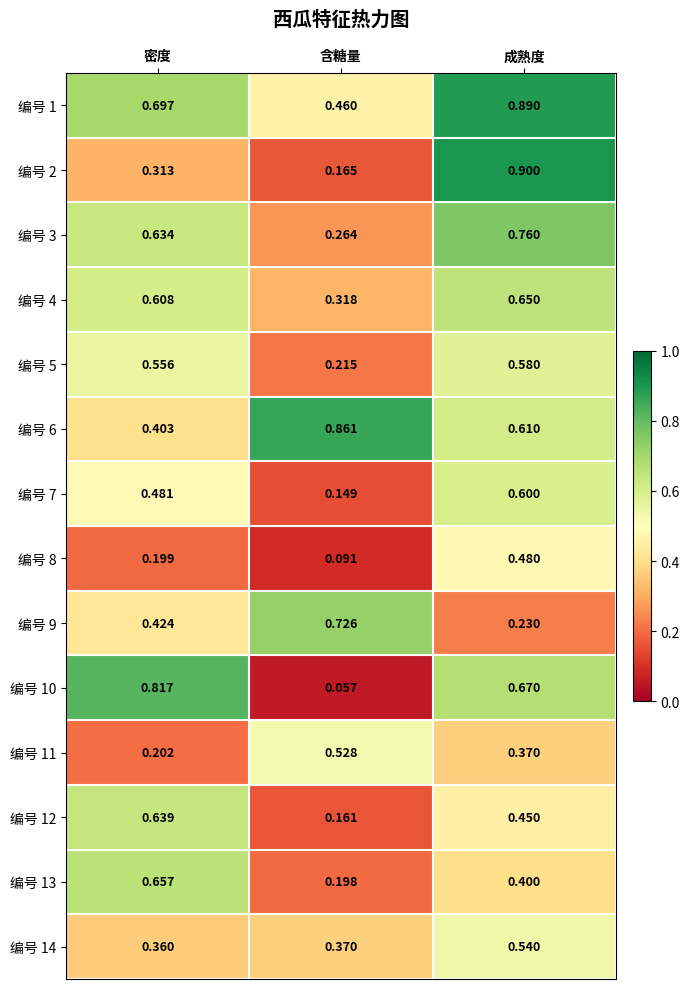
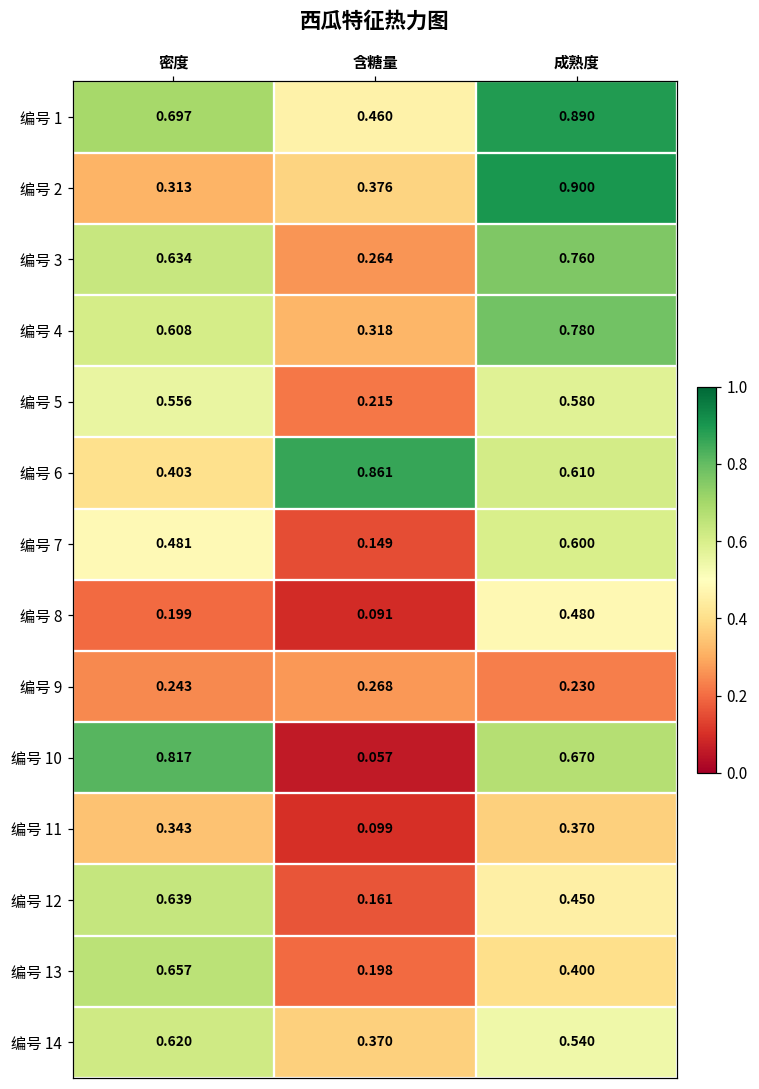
  {
    "编号 1": {
      "密度": 0.697,
      "含糖量": 0.460,
      "成熟度": 0.890
    },
    "编号 2": {
      "密度": 0.313,
-     "含糖量": 0.165,
+     "含糖量": 0.376,
      "成熟度": 0.900
    },
    "编号 3": {
      "密度": 0.634,
      "含糖量": 0.264,
      "成熟度": 0.760
    },
    "编号 4": {
      "密度": 0.608,
      "含糖量": 0.318,
-     "成熟度": 0.650
+     "成熟度": 0.780
    },
    "编号 5": {
      "密度": 0.556,
      "含糖量": 0.215,
      "成熟度": 0.580
    },
    "编号 6": {
      "密度": 0.403,
      "含糖量": 0.861,
      "成熟度": 0.610
    },
    "编号 7": {
      "密度": 0.481,
      "含糖量": 0.149,
      "成熟度": 0.600
    },
    "编号 8": {
      "密度": 0.199,
      "含糖量": 0.091,
      "成熟度": 0.480
    },
    "编号 9": {
-     "密度": 0.424,
-     "含糖量": 0.726,
+     "密度": 0.243,
+     "含糖量": 0.268,
      "成熟度": 0.230
    },
    "编号 10": {
      "密度": 0.817,
      "含糖量": 0.057,
      "成熟度": 0.670
    },
    "编号 11": {
-     "密度": 0.202,
-     "含糖量": 0.528,
+     "密度": 0.343,
+     "含糖量": 0.099,
      "成熟度": 0.370
    },
    "编号 12": {
      "密度": 0.639,
      "含糖量": 0.161,
      "成熟度": 0.450
    },
    "编号 13": {
      "密度": 0.657,
      "含糖量": 0.198,
      "成熟度": 0.400
    },
    "编号 14": {
-     "密度": 0.360,
+     "密度": 0.620,
      "含糖量": 0.370,
      "成熟度": 0.540
    }
  }
